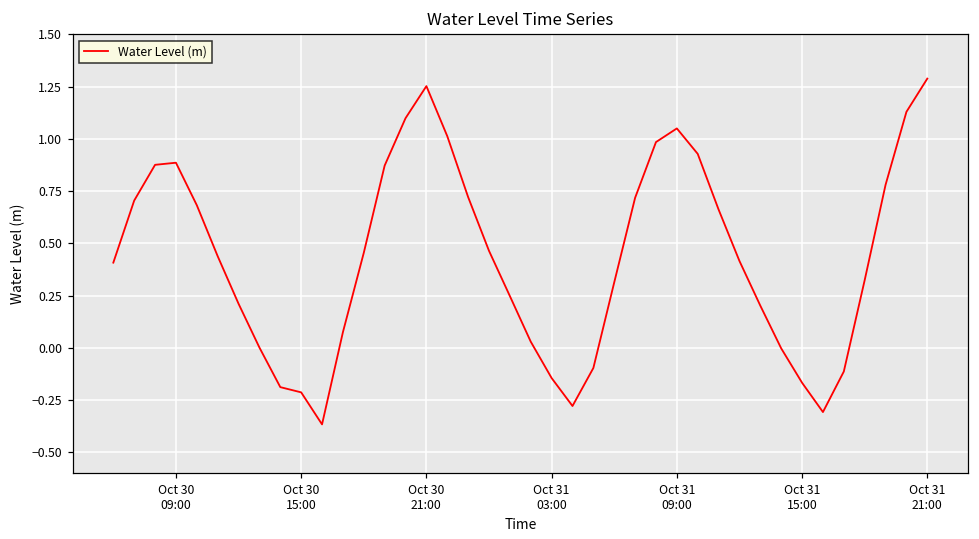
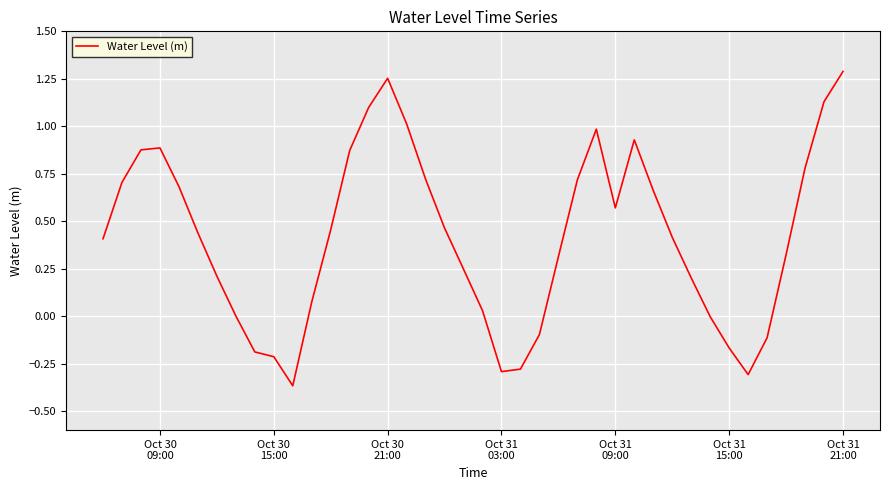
  {
    "Oct 30 09:00": 0.89,
    "Oct 30 15:00": -0.21,
    "Oct 30 21:00": 1.25,
-   "Oct 31 03:00": -0.14,
-   "Oct 31 09:00": 1.05,
+   "Oct 31 03:00": -0.29,
+   "Oct 31 09:00": 0.57,
    "Oct 31 15:00": -0.17,
    "Oct 31 21:00": 1.29
  }
